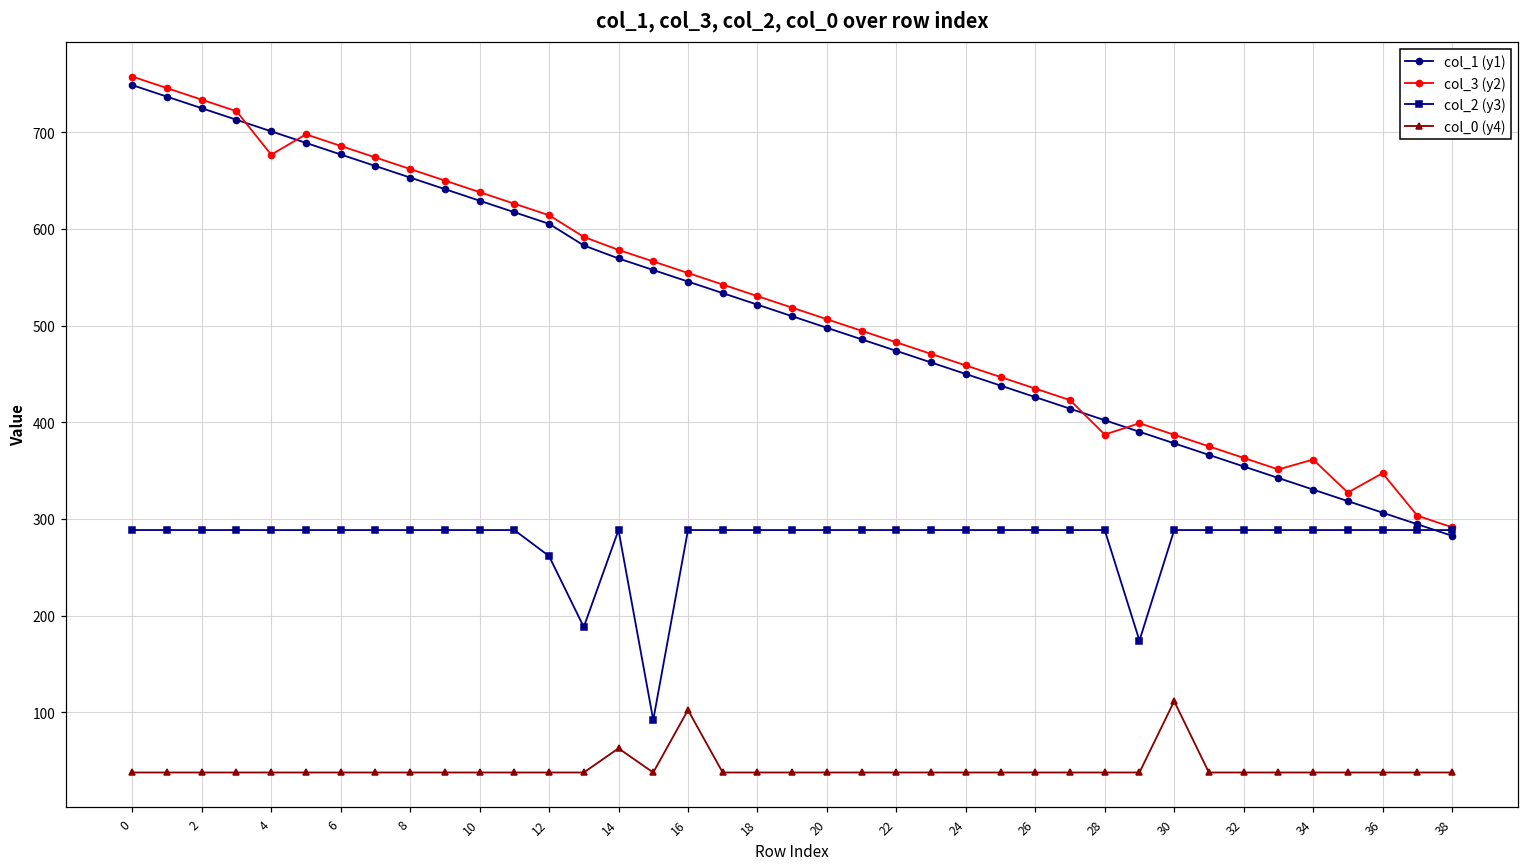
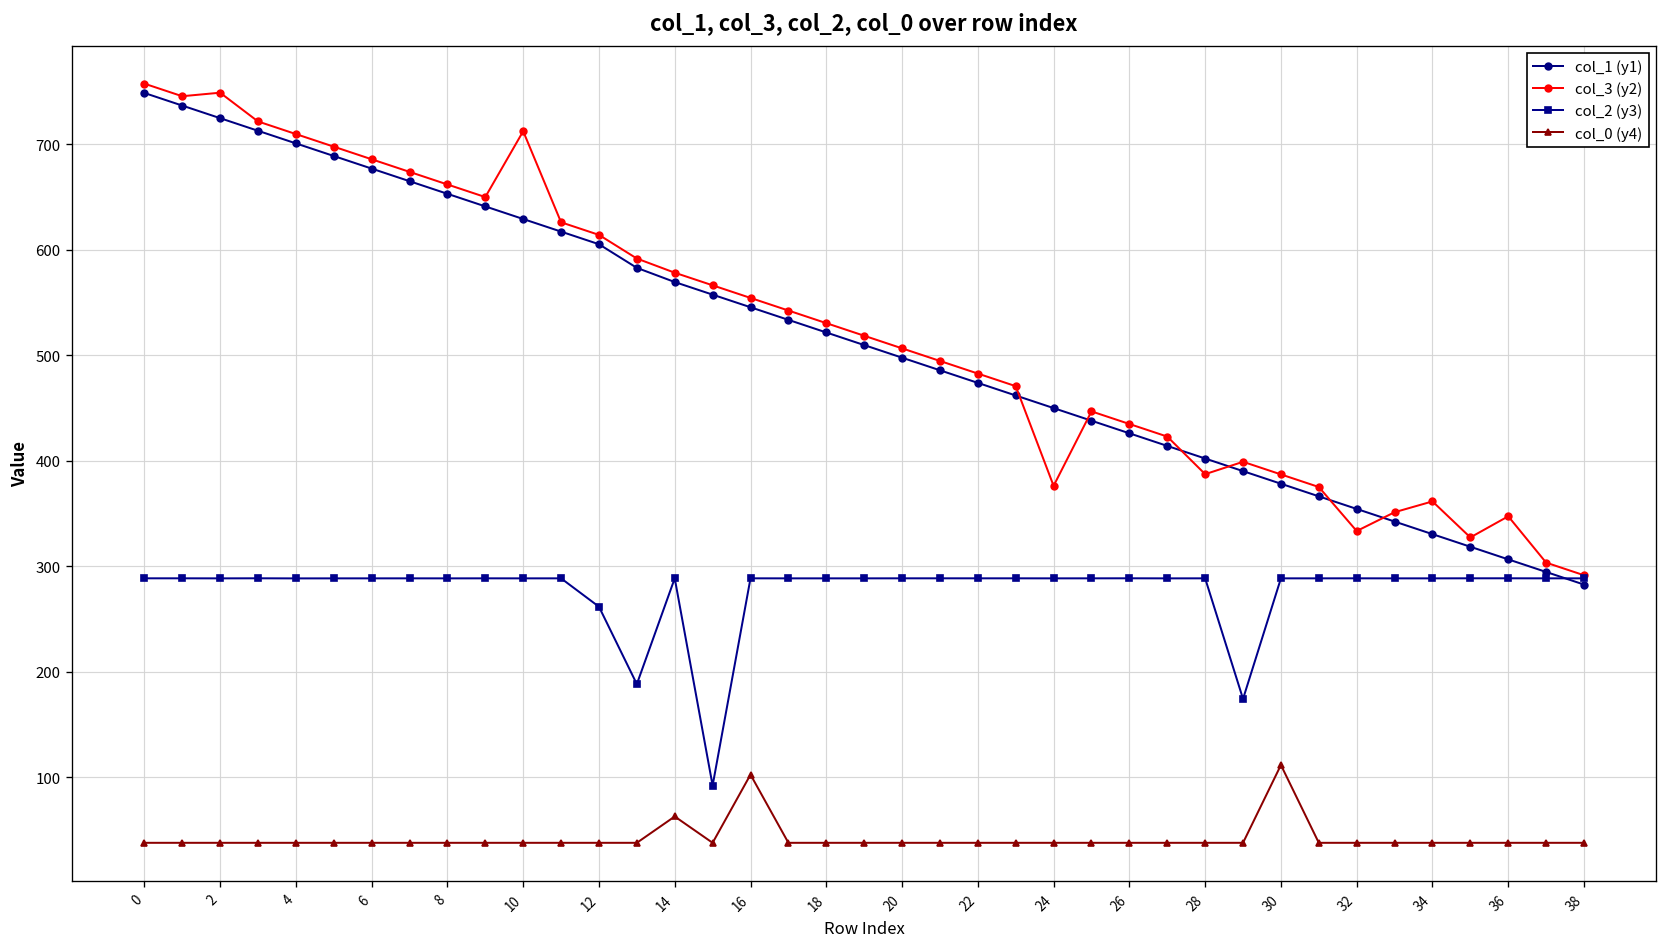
  {
    "col_3 (y2)": {
      "0": 760,
-     "2": 730,
-     "4": 680,
+     "2": 750,
+     "4": 710,
      "6": 690,
      "8": 660,
-     "10": 640,
+     "10": 710,
      "12": 610,
      "14": 580,
      "16": 550,
      "18": 530,
      "20": 510,
      "22": 480,
-     "24": 460,
+     "24": 380,
      "26": 430,
      "28": 390,
      "30": 390,
-     "32": 360,
+     "32": 330,
      "34": 360,
      "36": 350,
      "38": 290
    },
    "col_0 (y4)": {
      "0": 40,
      "2": 40,
      "4": 40,
      "6": 40,
      "8": 40,
      "10": 40,
      "12": 40,
      "14": 60,
      "16": 100,
      "18": 40,
      "20": 40,
      "22": 40,
      "24": 40,
      "26": 40,
      "28": 40,
      "30": 110,
      "32": 40,
      "34": 40,
      "36": 40,
      "38": 40
    }
  }
